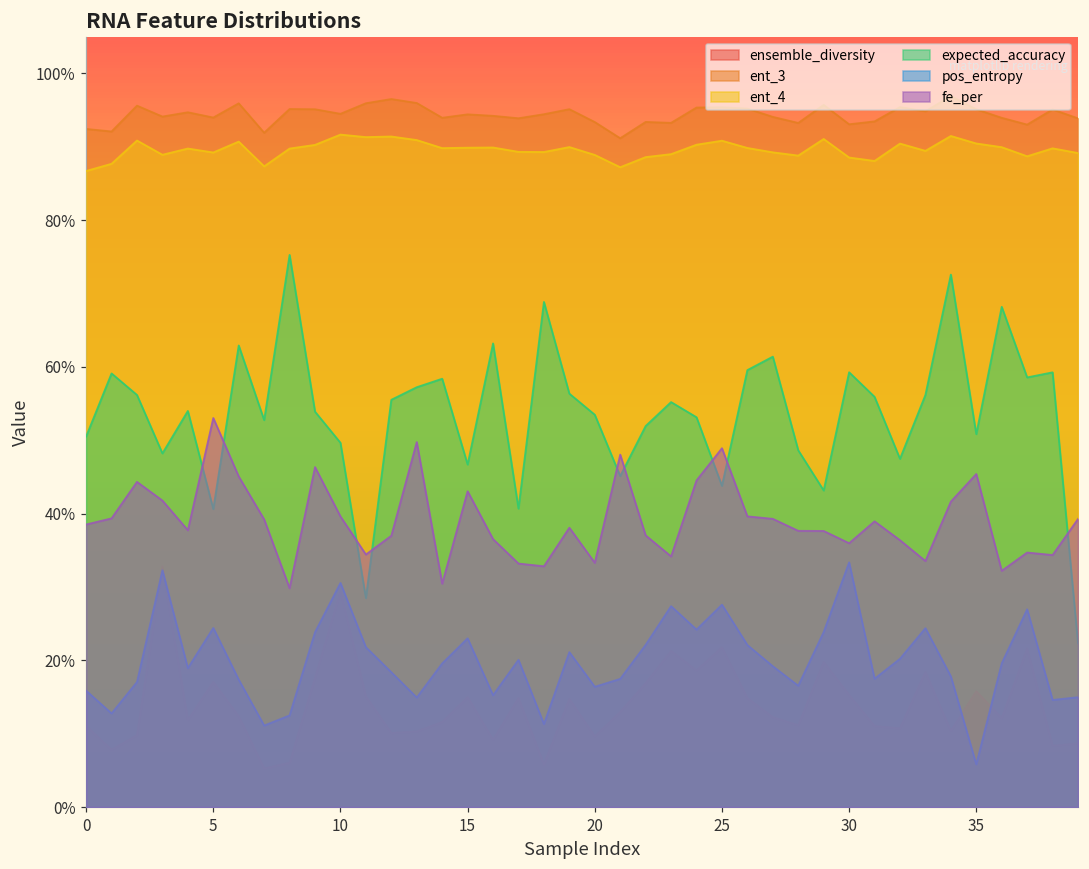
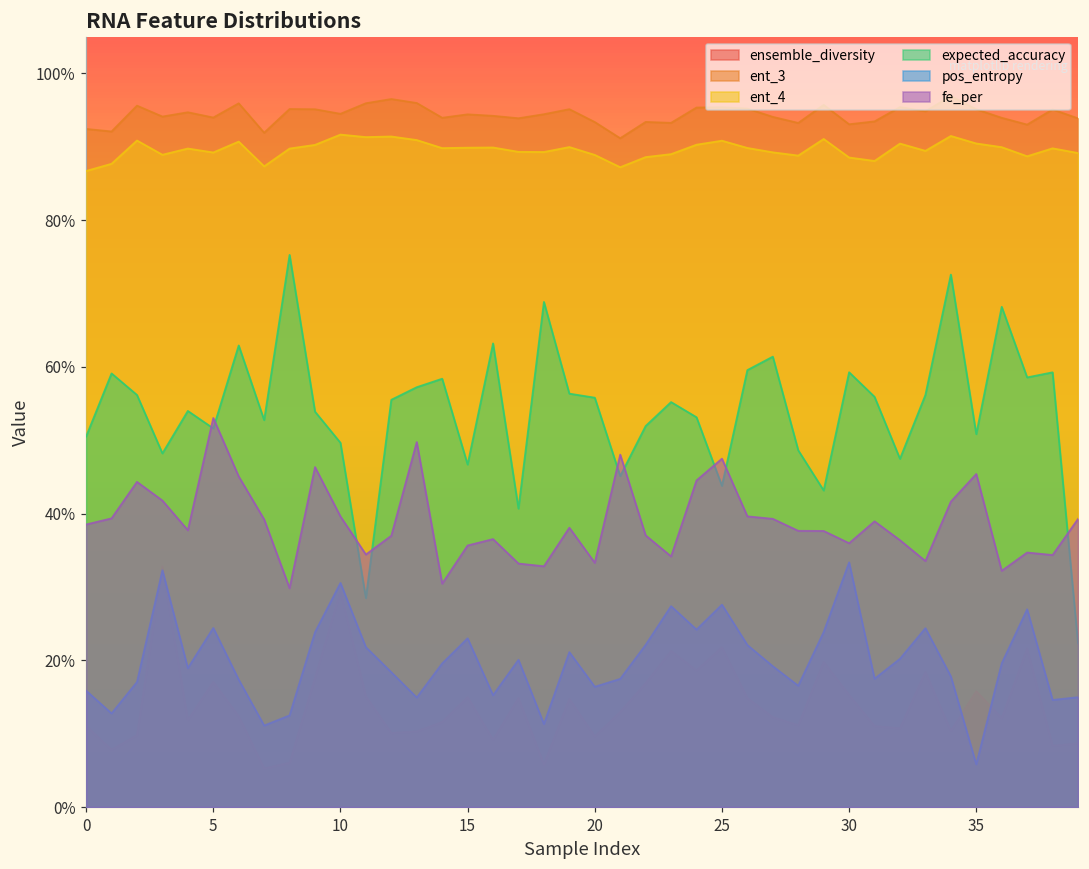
  {
    "ent_4": {
      "0": "87%",
      "5": "89%",
      "10": "92%",
      "15": "90%",
      "20": "89%",
      "25": "91%",
      "30": "89%",
      "35": "90%"
    },
    "expected_accuracy": {
      "0": "51%",
-     "5": "41%",
+     "5": "52%",
      "10": "50%",
      "15": "47%",
-     "20": "53%",
+     "20": "56%",
      "25": "44%",
      "30": "59%",
      "35": "51%"
    },
    "pos_entropy": {
      "0": "16%",
      "5": "24%",
      "10": "31%",
      "15": "23%",
      "20": "16%",
      "25": "28%",
      "30": "33%",
      "35": "6%"
    },
    "fe_per": {
      "0": "39%",
      "5": "53%",
      "10": "40%",
-     "15": "43%",
+     "15": "36%",
      "20": "33%",
-     "25": "49%",
+     "25": "47%",
      "30": "36%",
      "35": "45%"
    }
  }
